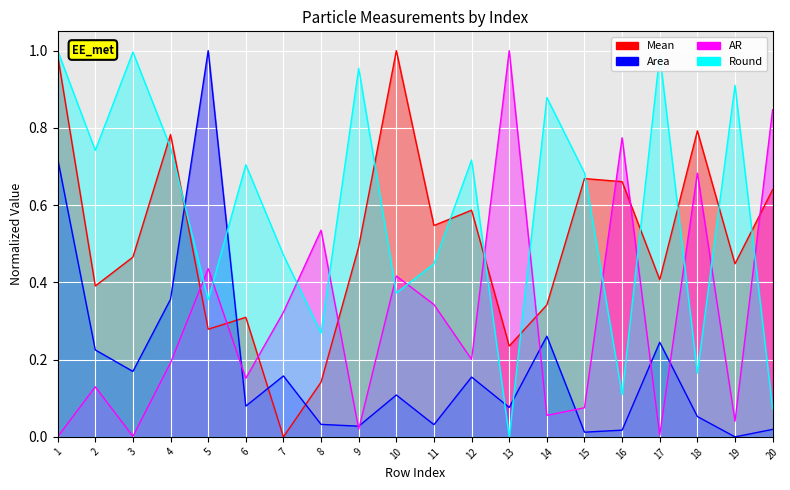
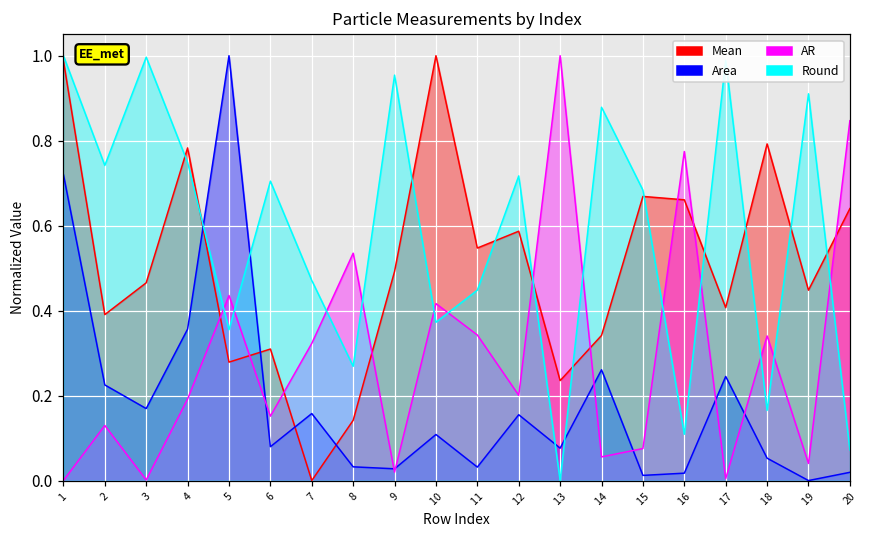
  {
    "Mean": {
      "1": 0.99,
      "2": 0.39,
      "3": 0.47,
      "4": 0.78,
      "5": 0.28,
      "6": 0.31,
      "7": 0.00,
      "8": 0.14,
      "9": 0.49,
      "10": 1.00,
      "11": 0.55,
      "12": 0.59,
      "13": 0.24,
      "14": 0.34,
      "15": 0.67,
      "16": 0.66,
      "17": 0.41,
      "18": 0.79,
      "19": 0.45,
      "20": 0.64
    },
    "Area": {
      "1": 0.72,
      "2": 0.23,
      "3": 0.17,
      "4": 0.36,
      "5": 1.00,
      "6": 0.08,
      "7": 0.16,
      "8": 0.03,
      "9": 0.03,
      "10": 0.11,
      "11": 0.03,
      "12": 0.15,
      "13": 0.08,
      "14": 0.26,
      "15": 0.01,
      "16": 0.02,
      "17": 0.25,
      "18": 0.05,
      "19": 0.00,
      "20": 0.02
    },
    "AR": {
      "1": 0.00,
      "2": 0.13,
      "3": 0.00,
      "4": 0.19,
      "5": 0.44,
      "6": 0.15,
      "7": 0.32,
      "8": 0.54,
      "9": 0.02,
      "10": 0.42,
      "11": 0.34,
      "12": 0.20,
      "13": 1.00,
      "14": 0.06,
      "15": 0.08,
      "16": 0.77,
      "17": 0.00,
-     "18": 0.68,
+     "18": 0.34,
      "19": 0.04,
      "20": 0.85
    },
    "Round": {
      "1": 1.00,
      "2": 0.74,
      "3": 1.00,
      "4": 0.75,
      "5": 0.36,
      "6": 0.70,
      "7": 0.47,
      "8": 0.27,
      "9": 0.95,
      "10": 0.37,
      "11": 0.45,
      "12": 0.72,
      "13": 0.00,
      "14": 0.88,
      "15": 0.68,
      "16": 0.11,
      "18": 0.17,
      "19": 0.91,
      "20": 0.07
    }
  }
